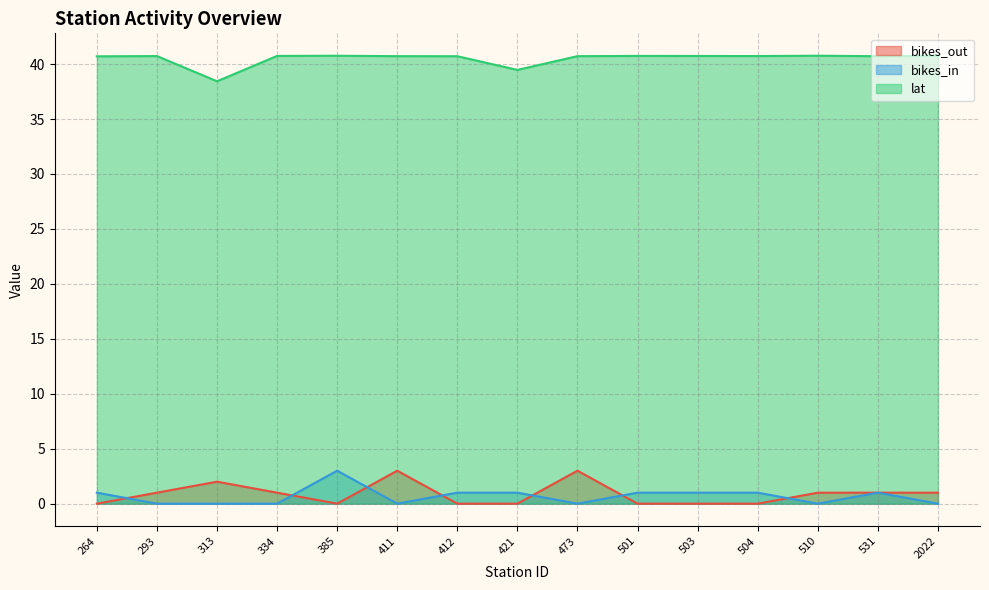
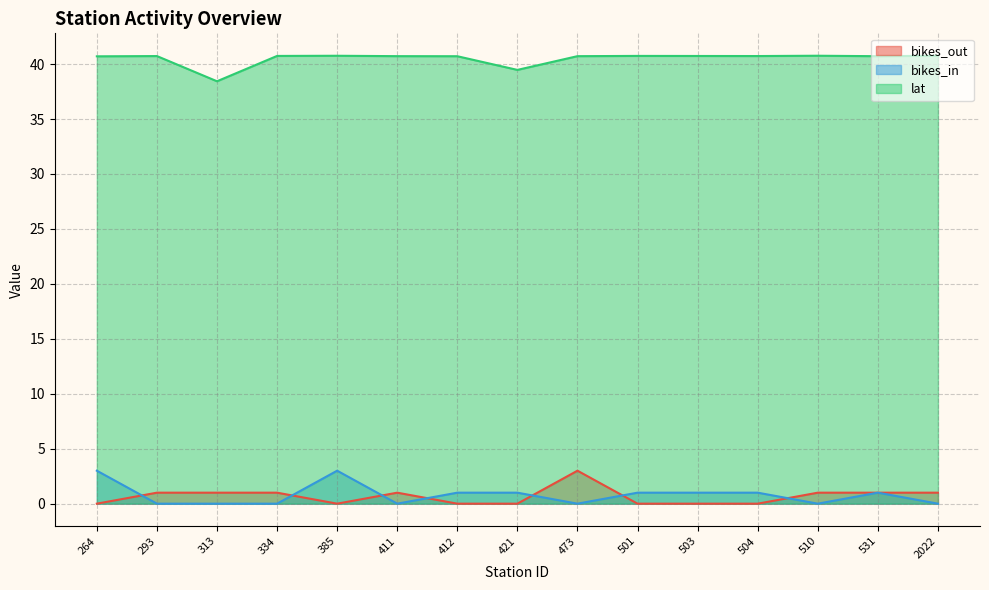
  {
    "bikes_out": {
      "264": 0,
      "293": 1,
-     "313": 2,
+     "313": 1,
      "334": 1,
      "385": 0,
-     "411": 3,
+     "411": 1,
      "412": 0,
      "421": 0,
      "473": 3,
      "501": 0,
      "503": 0,
      "504": 0,
      "510": 1,
      "2022": 1
    },
    "bikes_in": {
-     "264": 1,
+     "264": 3,
      "293": 0,
      "313": 0,
      "334": 0,
      "385": 3,
      "411": 0,
      "412": 1,
      "421": 1,
      "473": 0,
      "501": 1,
      "503": 1,
      "504": 1,
      "510": 0,
      "2022": 0
    },
    "lat": {
      "264": 40.7,
      "293": 40.7,
      "313": 38.4,
      "334": 40.7,
      "385": 40.8,
      "411": 40.7,
      "412": 40.7,
      "421": 39.5,
      "473": 40.7,
      "501": 40.7,
      "503": 40.7,
      "504": 40.7,
      "510": 40.8
    }
  }
